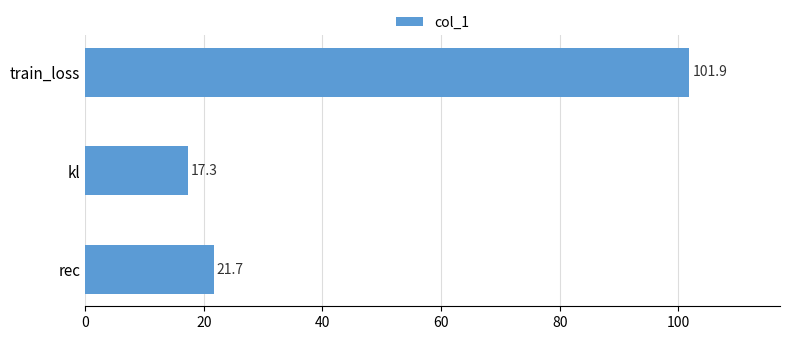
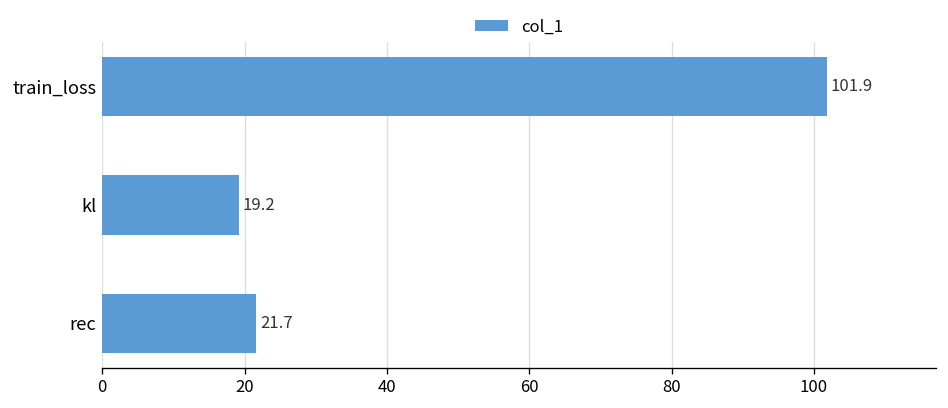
  {
    "train_loss": 101.9,
-   "kl": 17.3,
+   "kl": 19.2,
    "rec": 21.7
  }
